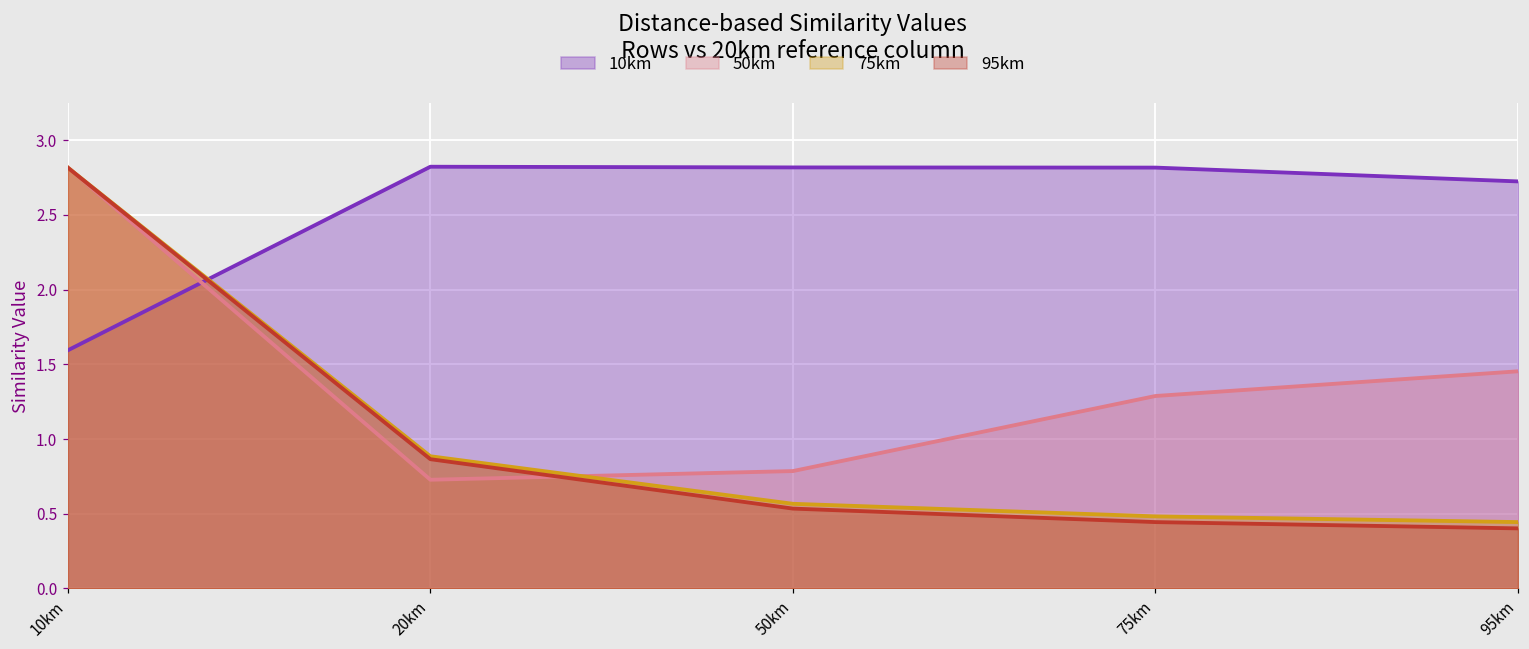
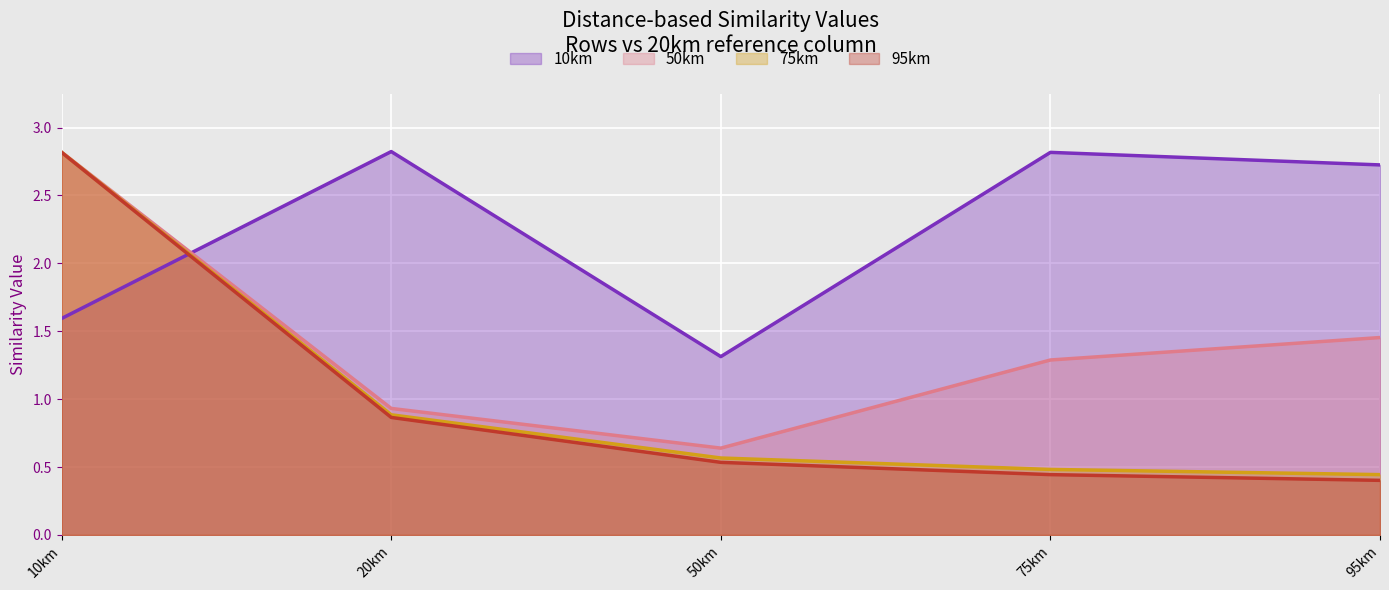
  {
    "10km": {
      "10km": 1.59,
      "20km": 2.82,
-     "50km": 2.82,
+     "50km": 1.31,
      "75km": 2.82,
      "95km": 2.72
    },
    "50km": {
-     "20km": 0.73,
-     "50km": 0.79,
+     "20km": 0.93,
+     "50km": 0.64,
      "75km": 1.29,
      "95km": 1.45
    }
  }
